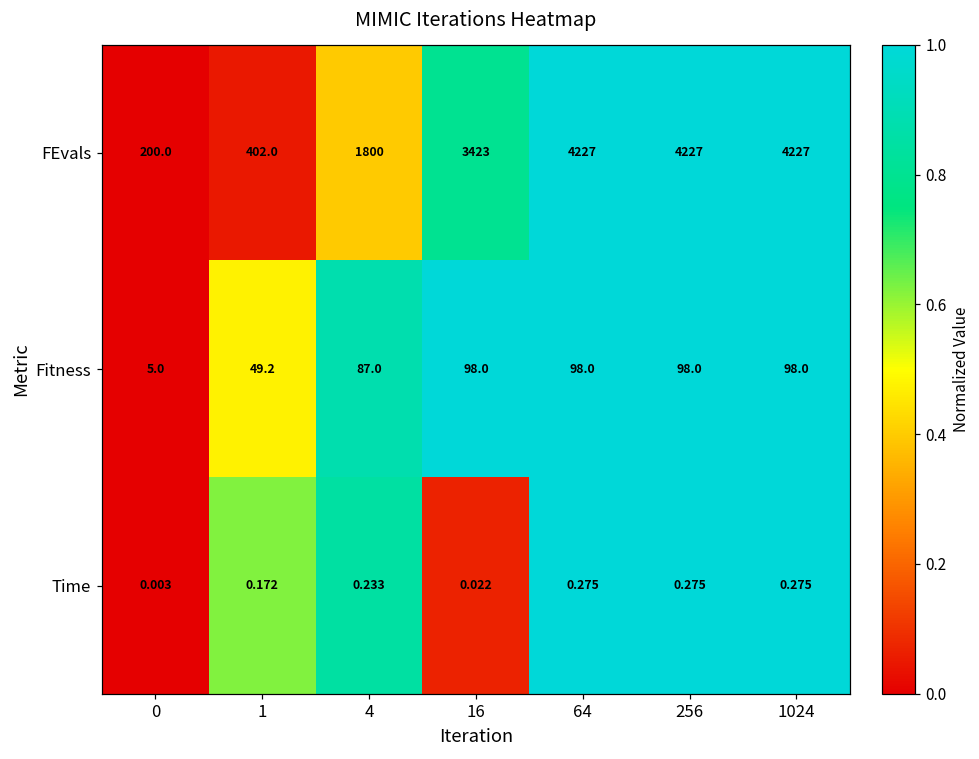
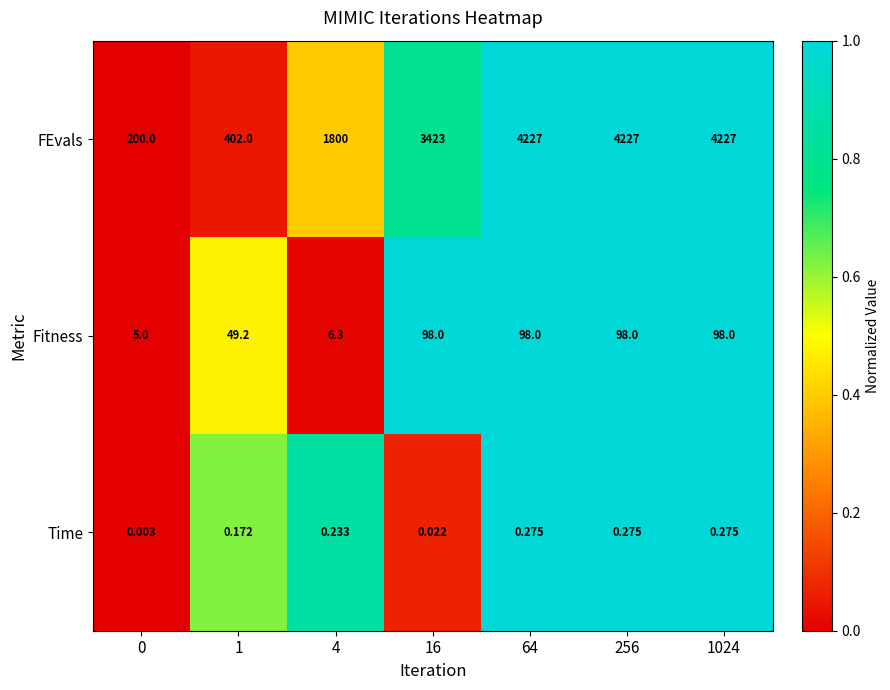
  {
    "FEvals": {
      "0": 200.0,
      "1": 402.0,
      "4": 1800,
      "16": 3423,
      "64": 4227,
      "256": 4227,
      "1024": 4227
    },
    "Fitness": {
      "0": 5.0,
      "1": 49.2,
-     "4": 87.0,
+     "4": 6.3,
      "16": 98.0,
      "64": 98.0,
      "256": 98.0,
      "1024": 98.0
    },
    "Time": {
      "0": 0.003,
      "1": 0.172,
      "4": 0.233,
      "16": 0.022,
      "64": 0.275,
      "256": 0.275,
      "1024": 0.275
    }
  }
